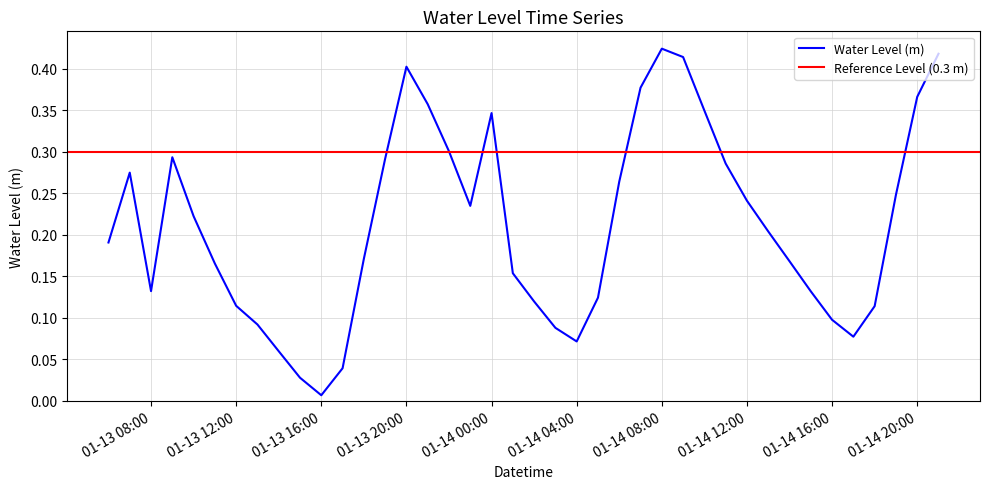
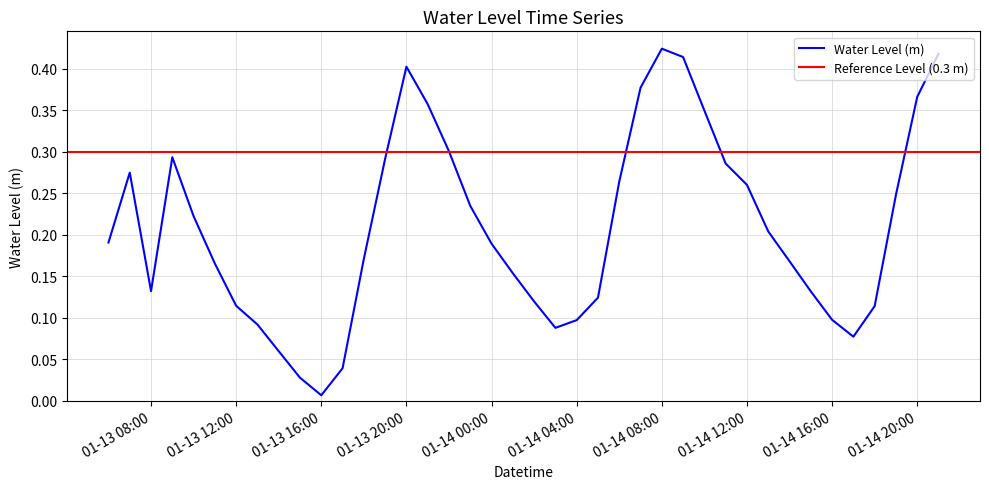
  {
    "01-13 08:00": 0.13,
    "01-13 12:00": 0.11,
    "01-13 16:00": 0.01,
    "01-13 20:00": 0.40,
-   "01-14 00:00": 0.35,
-   "01-14 04:00": 0.07,
+   "01-14 00:00": 0.19,
+   "01-14 04:00": 0.10,
    "01-14 08:00": 0.42,
-   "01-14 12:00": 0.24,
+   "01-14 12:00": 0.26,
    "01-14 16:00": 0.10,
    "01-14 20:00": 0.37
  }
